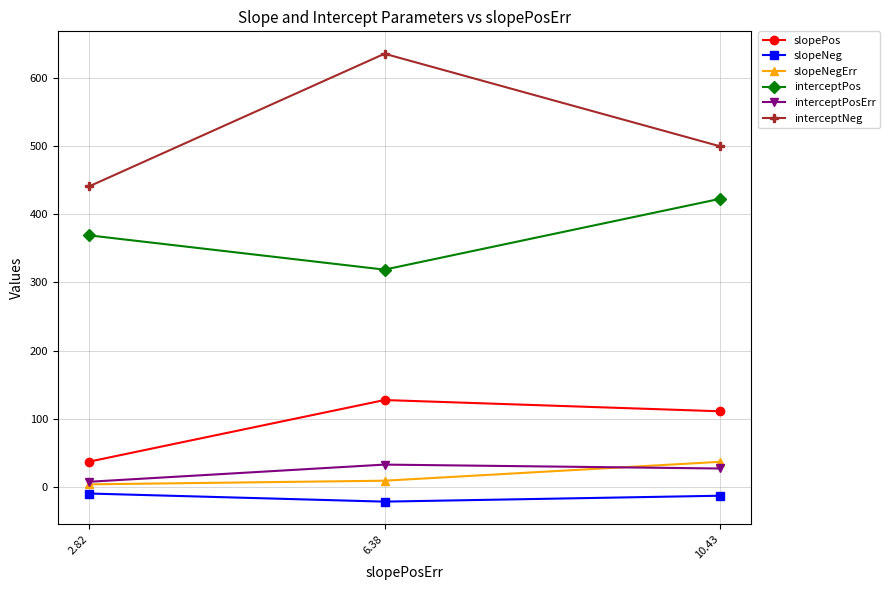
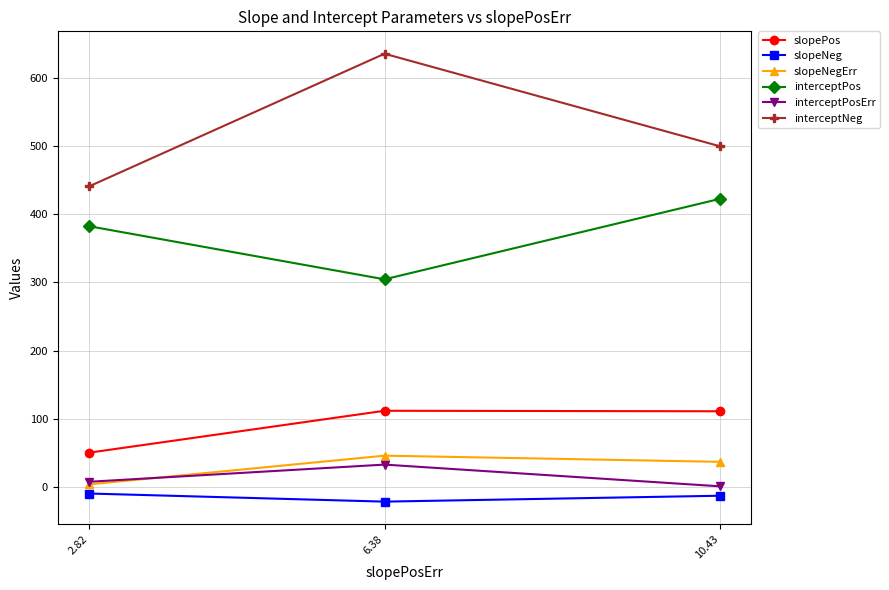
  {
    "slopePos": {
-     "2.82": 40,
-     "6.38": 130,
+     "2.82": 50,
+     "6.38": 110,
      "10.43": 110
    },
    "slopeNeg": {
      "2.82": -10,
      "6.38": -20,
      "10.43": -10
    },
    "slopeNegErr": {
      "2.82": 0,
-     "6.38": 10,
+     "6.38": 50,
      "10.43": 40
    },
    "interceptPos": {
-     "2.82": 370,
-     "6.38": 320,
+     "2.82": 380,
+     "6.38": 300,
      "10.43": 420
    },
    "interceptPosErr": {
      "2.82": 10,
      "6.38": 30,
-     "10.43": 30
+     "10.43": 0
    },
    "interceptNeg": {
      "2.82": 440,
      "6.38": 640,
      "10.43": 500
    }
  }
